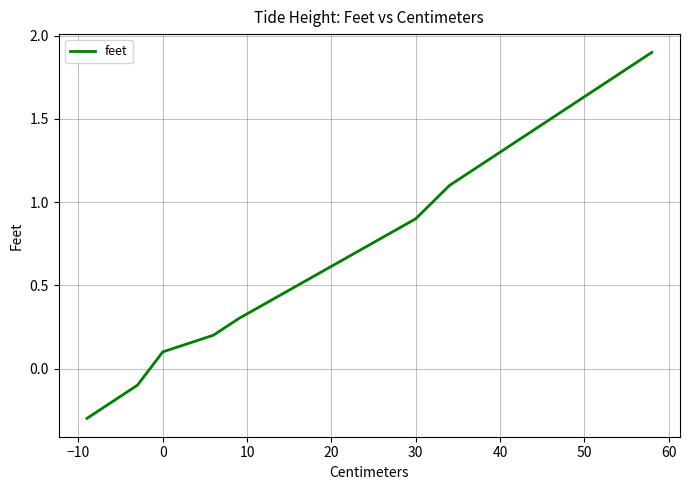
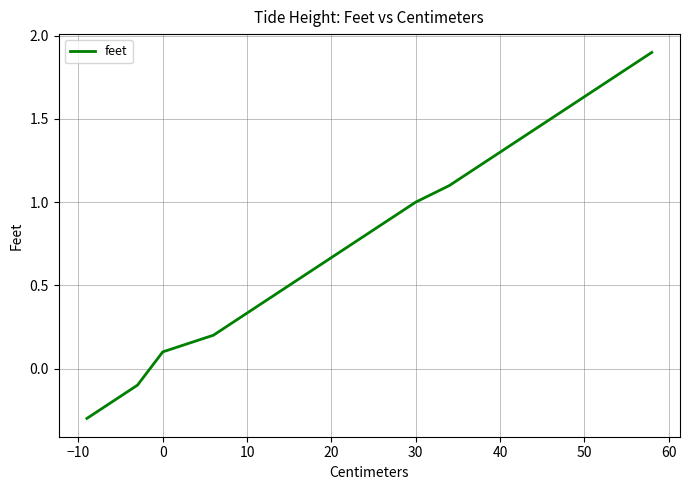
  {
    "0": 0.1,
-   "30": 0.9,
+   "30": 1.0,
    "40": 1.3
  }
